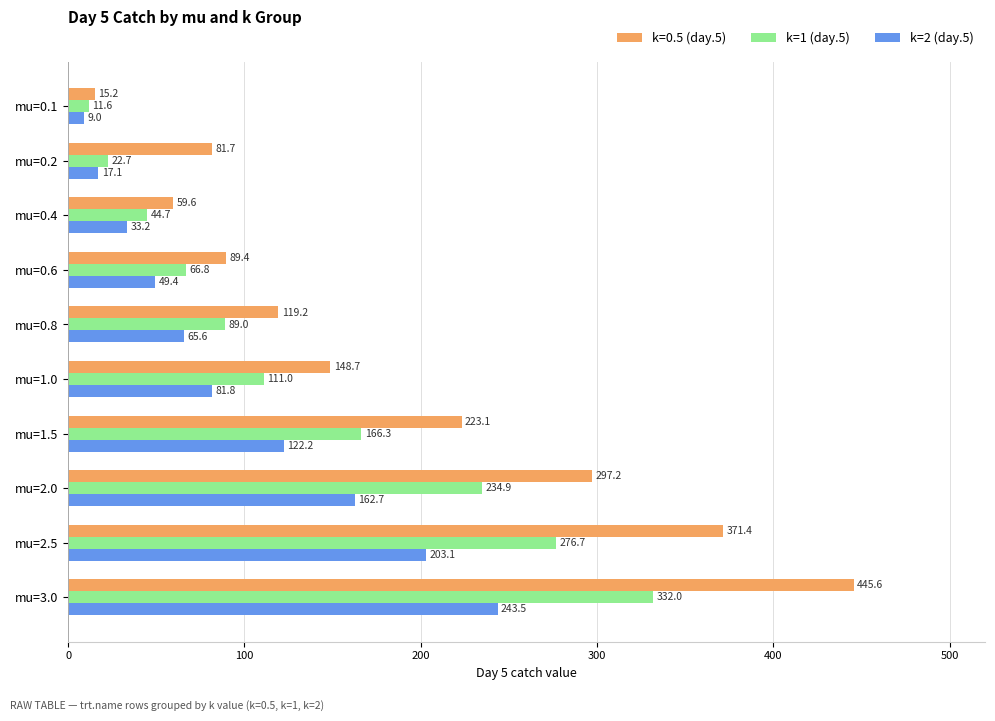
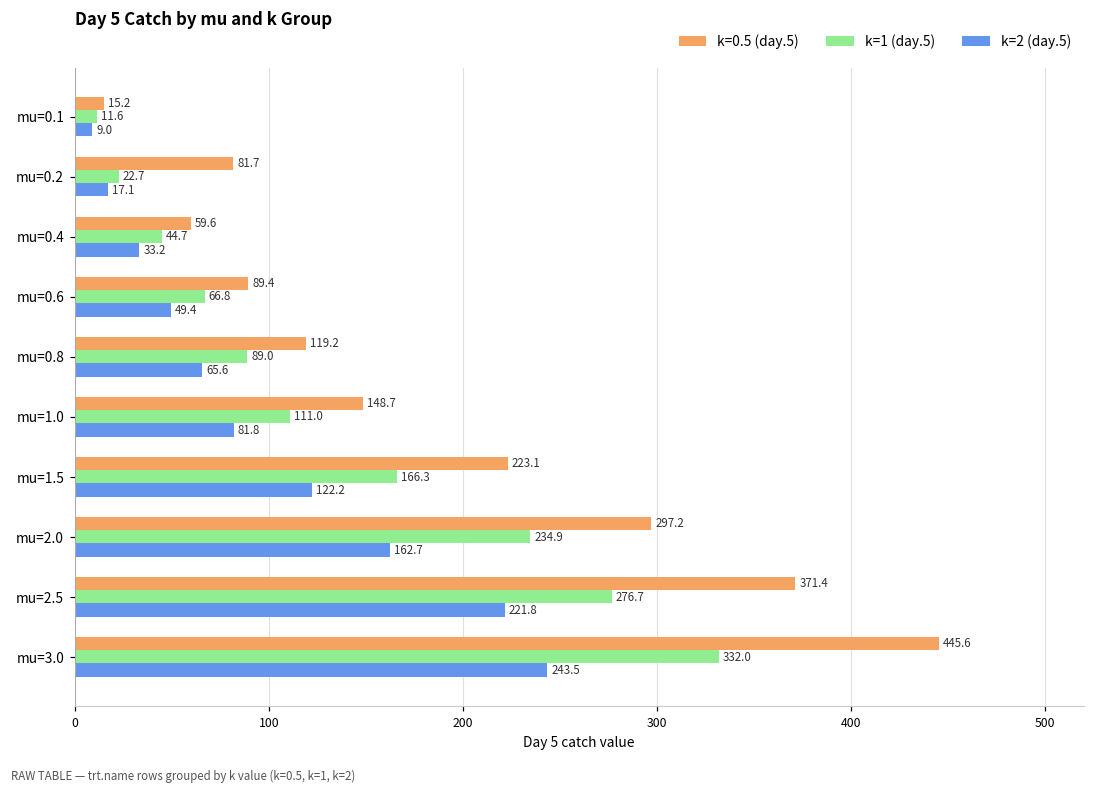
  {
    "k=0.5 (day.5)": {
      "mu=0.1": 15.2,
      "mu=0.2": 81.7,
      "mu=0.4": 59.6,
      "mu=0.6": 89.4,
      "mu=0.8": 119.2,
      "mu=1.0": 148.7,
      "mu=1.5": 223.1,
      "mu=2.0": 297.2,
      "mu=2.5": 371.4,
      "mu=3.0": 445.6
    },
    "k=1 (day.5)": {
      "mu=0.1": 11.6,
      "mu=0.2": 22.7,
      "mu=0.4": 44.7,
      "mu=0.6": 66.8,
      "mu=0.8": 89.0,
      "mu=1.0": 111.0,
      "mu=1.5": 166.3,
      "mu=2.0": 234.9,
      "mu=2.5": 276.7,
      "mu=3.0": 332.0
    },
    "k=2 (day.5)": {
      "mu=0.1": 9.0,
      "mu=0.2": 17.1,
      "mu=0.4": 33.2,
      "mu=0.6": 49.4,
      "mu=0.8": 65.6,
      "mu=1.0": 81.8,
      "mu=1.5": 122.2,
      "mu=2.0": 162.7,
-     "mu=2.5": 203.1,
+     "mu=2.5": 221.8,
      "mu=3.0": 243.5
    }
  }
